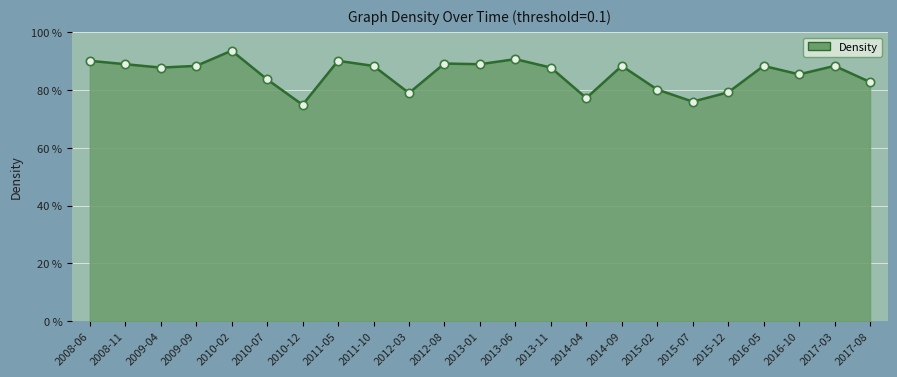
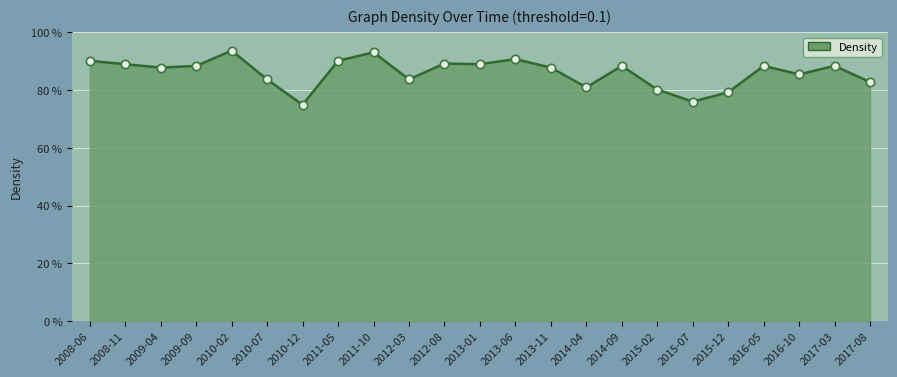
  {
    "2008-06": "90 %",
    "2008-11": "89 %",
    "2009-04": "88 %",
    "2009-09": "88 %",
    "2010-02": "94 %",
    "2010-07": "84 %",
    "2010-12": "75 %",
    "2011-05": "90 %",
-   "2011-10": "88 %",
-   "2012-03": "79 %",
+   "2011-10": "93 %",
+   "2012-03": "84 %",
    "2012-08": "89 %",
    "2013-01": "89 %",
    "2013-06": "91 %",
    "2013-11": "88 %",
-   "2014-04": "77 %",
+   "2014-04": "81 %",
    "2014-09": "88 %",
    "2015-02": "80 %",
    "2015-07": "76 %",
    "2015-12": "79 %",
    "2016-05": "88 %",
    "2016-10": "85 %",
    "2017-03": "88 %",
    "2017-08": "83 %"
  }
